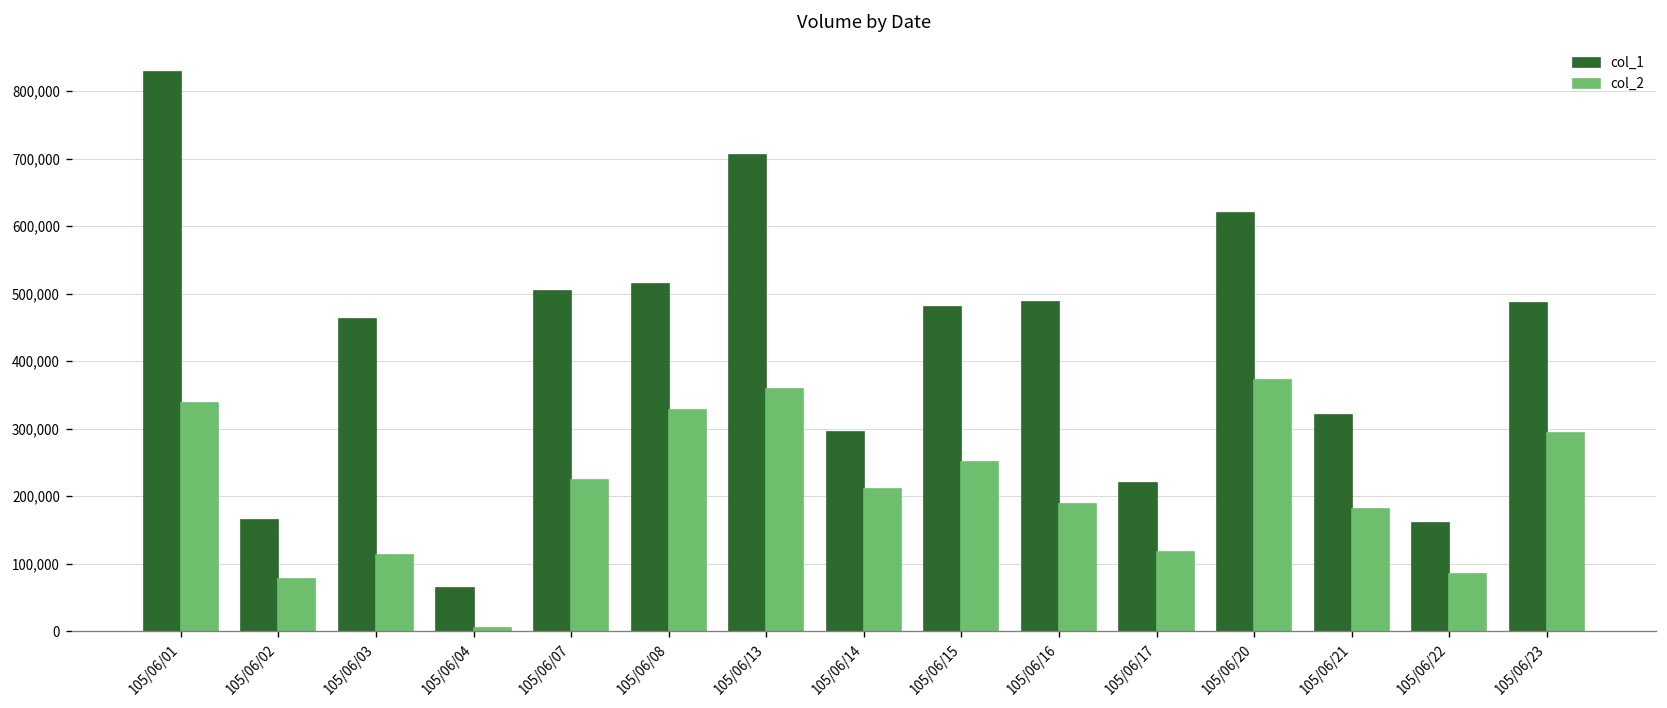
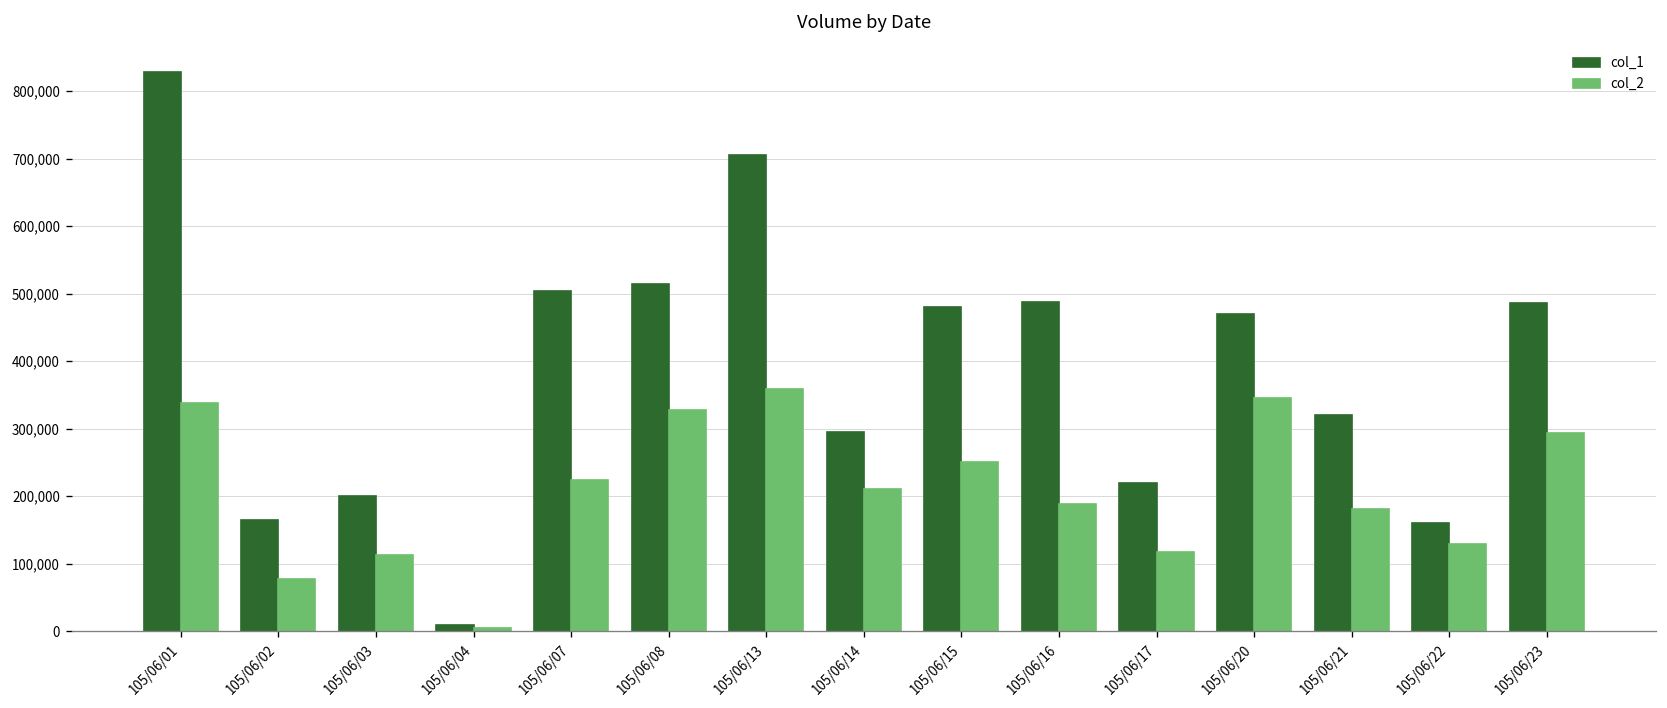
  {
    "col_1": {
      "105/06/01": "830,000",
      "105/06/02": "170,000",
-     "105/06/03": "460,000",
-     "105/06/04": "60,000",
+     "105/06/03": "200,000",
+     "105/06/04": "10,000",
      "105/06/07": "500,000",
      "105/06/08": "520,000",
      "105/06/13": "710,000",
      "105/06/14": "300,000",
      "105/06/15": "480,000",
      "105/06/16": "490,000",
      "105/06/17": "220,000",
-     "105/06/20": "620,000",
+     "105/06/20": "470,000",
      "105/06/21": "320,000",
      "105/06/22": "160,000",
      "105/06/23": "490,000"
    },
    "col_2": {
      "105/06/01": "340,000",
      "105/06/02": "80,000",
      "105/06/03": "110,000",
      "105/06/07": "220,000",
      "105/06/08": "330,000",
      "105/06/13": "360,000",
      "105/06/14": "210,000",
      "105/06/15": "250,000",
      "105/06/16": "190,000",
      "105/06/17": "120,000",
-     "105/06/20": "370,000",
+     "105/06/20": "350,000",
      "105/06/21": "180,000",
-     "105/06/22": "80,000",
+     "105/06/22": "130,000",
      "105/06/23": "290,000"
    }
  }
